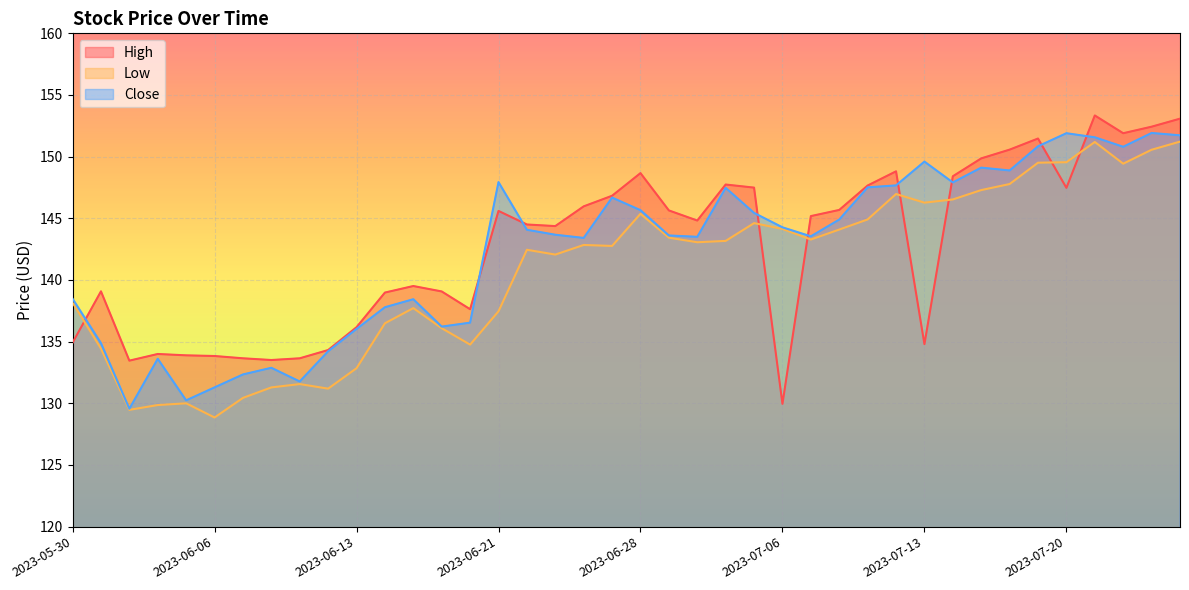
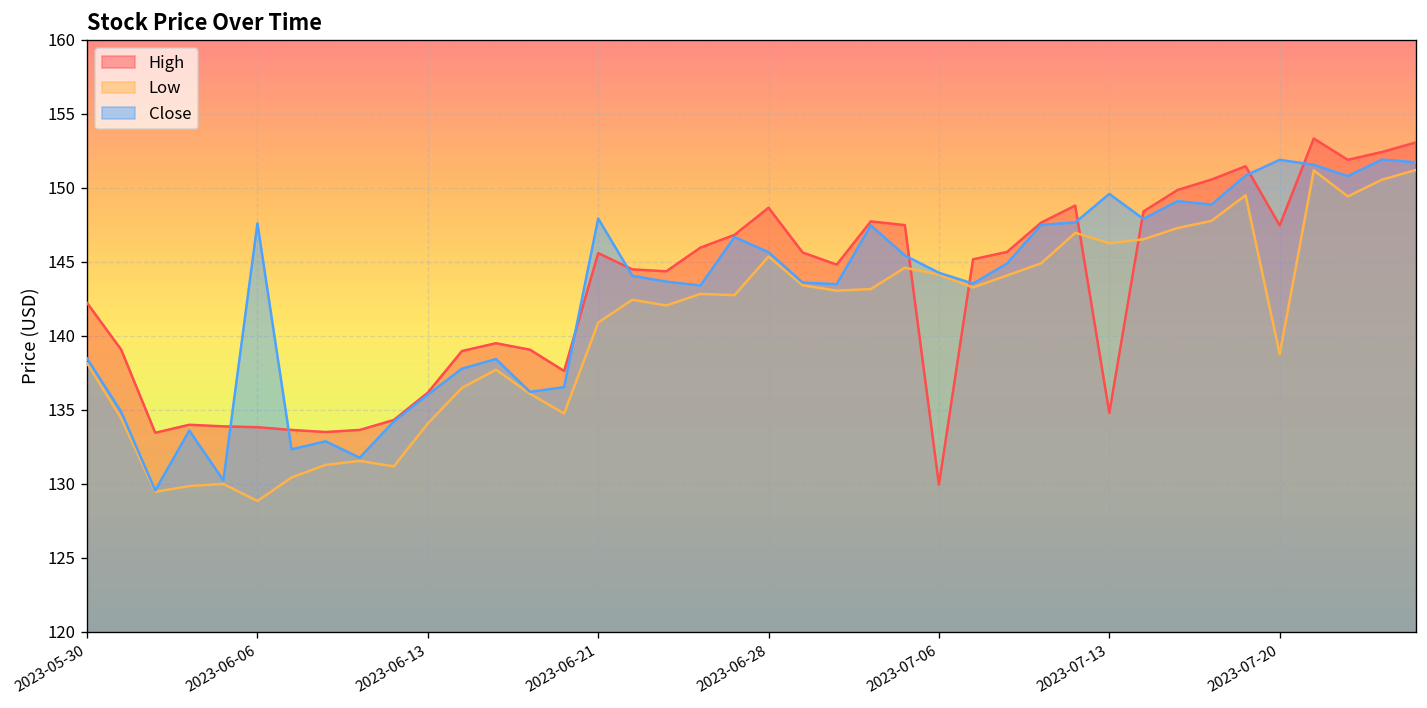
  {
    "High": {
-     "2023-05-30": 134.9,
+     "2023-05-30": 142.2,
      "2023-06-06": 133.8,
      "2023-06-21": 145.6,
      "2023-06-28": 148.7,
      "2023-07-06": 130.0,
      "2023-07-13": 134.8,
      "2023-07-20": 147.5
    },
    "Low": {
      "2023-05-30": 138.2,
      "2023-06-06": 128.9,
-     "2023-06-13": 132.8,
-     "2023-06-21": 137.5,
+     "2023-06-13": 134.1,
+     "2023-06-21": 140.9,
      "2023-06-28": 145.4,
      "2023-07-13": 146.3,
-     "2023-07-20": 149.6
+     "2023-07-20": 138.8
    },
    "Close": {
      "2023-05-30": 138.5,
-     "2023-06-06": 131.3,
+     "2023-06-06": 147.6,
      "2023-06-21": 147.9,
      "2023-06-28": 145.7,
      "2023-07-13": 149.6,
      "2023-07-20": 151.9
    }
  }
